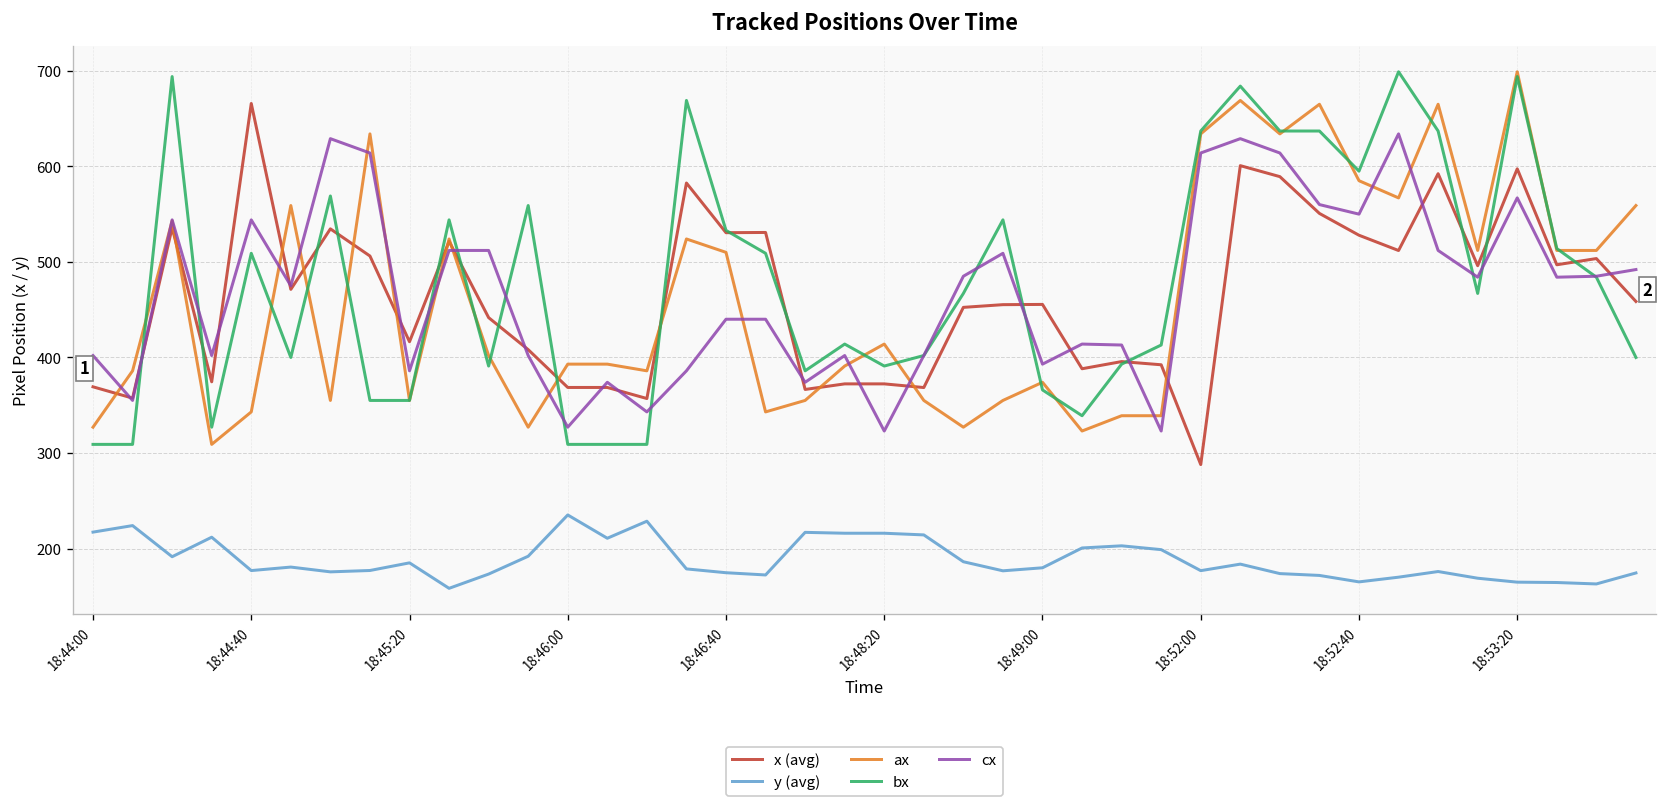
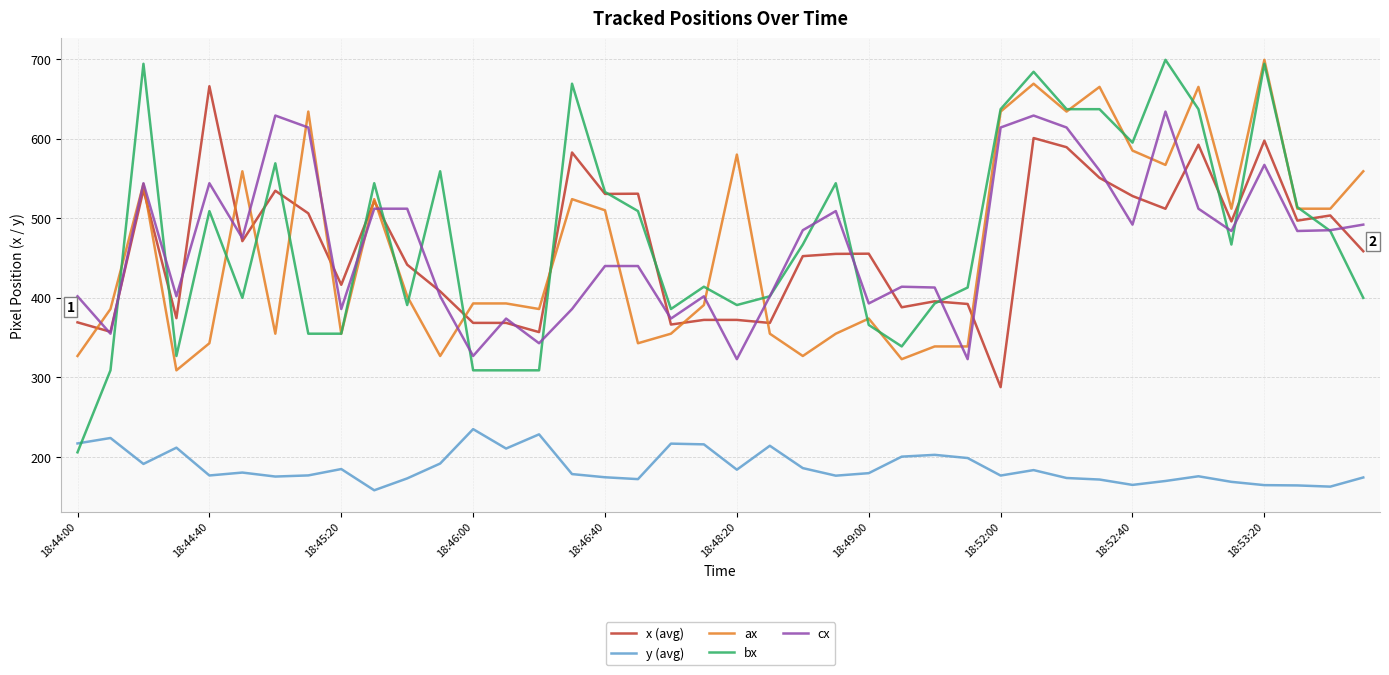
  {
    "x (avg)": {
      "18:44:00": 370,
      "18:44:40": 670,
      "18:45:20": 420,
      "18:46:00": 370,
      "18:48:20": 370,
      "18:49:00": 460,
      "18:52:00": 290,
      "18:52:40": 530,
      "18:53:20": 600
    },
    "y (avg)": {
      "18:44:00": 220,
      "18:44:40": 180,
      "18:45:20": 190,
      "18:46:00": 240,
      "18:46:40": 170,
-     "18:48:20": 220,
+     "18:48:20": 180,
      "18:49:00": 180,
      "18:52:00": 180,
      "18:52:40": 170,
      "18:53:20": 160
    },
    "ax": {
      "18:44:00": 330,
      "18:44:40": 340,
      "18:46:00": 390,
      "18:46:40": 510,
-     "18:48:20": 410,
+     "18:48:20": 580,
      "18:49:00": 370,
      "18:52:40": 590,
      "18:53:20": 700
    },
    "bx": {
-     "18:44:00": 310,
+     "18:44:00": 210,
      "18:44:40": 510,
      "18:46:00": 310,
      "18:48:20": 390,
      "18:49:00": 370,
      "18:52:40": 600,
      "18:53:20": 690
    },
    "cx": {
      "18:44:40": 540,
      "18:45:20": 390,
      "18:46:00": 330,
      "18:46:40": 440,
      "18:48:20": 320,
      "18:49:00": 390,
      "18:52:00": 610,
-     "18:52:40": 550,
+     "18:52:40": 490,
      "18:53:20": 570
    }
  }
